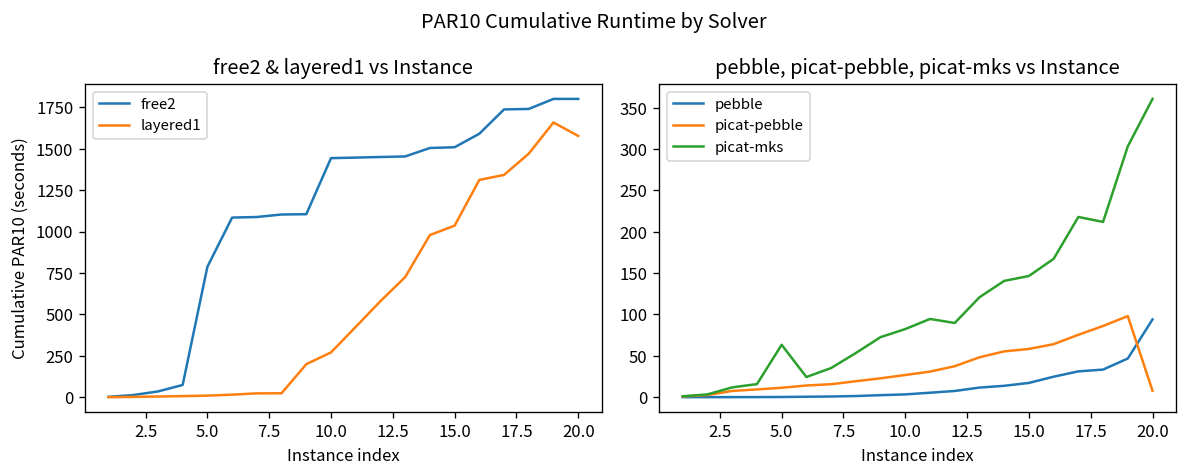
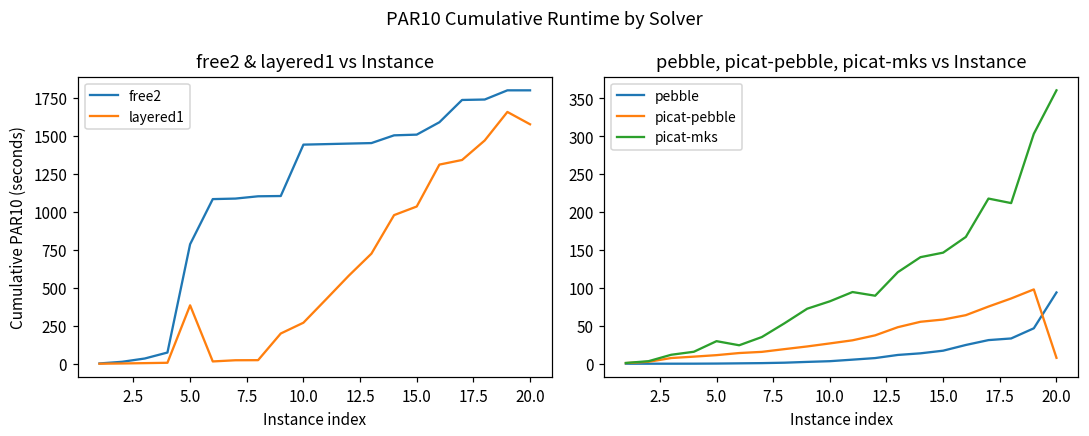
  {
    "free2 & layered1 vs Instance": {
      "free2": {
        "5.0": 790,
        "10.0": 1440,
        "15.0": 1510,
        "20.0": 1800
      },
      "layered1": {
-       "5.0": 10,
+       "5.0": 390,
        "10.0": 270,
        "15.0": 1040,
        "20.0": 1580
      }
    },
    "pebble, picat-pebble, picat-mks vs Instance": {
      "pebble": {
        "5.0": 0,
        "10.0": 0,
        "15.0": 20,
        "20.0": 90
      },
      "picat-pebble": {
        "5.0": 10,
        "10.0": 30,
        "15.0": 60,
        "20.0": 10
      },
      "picat-mks": {
-       "5.0": 60,
+       "5.0": 30,
        "10.0": 80,
        "15.0": 150,
        "20.0": 360
      }
    }
  }
